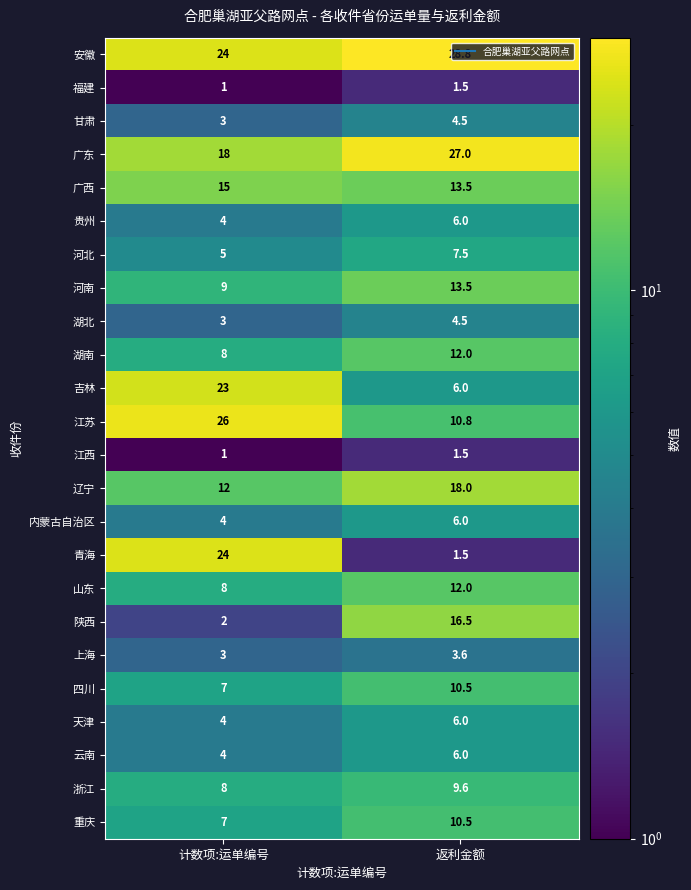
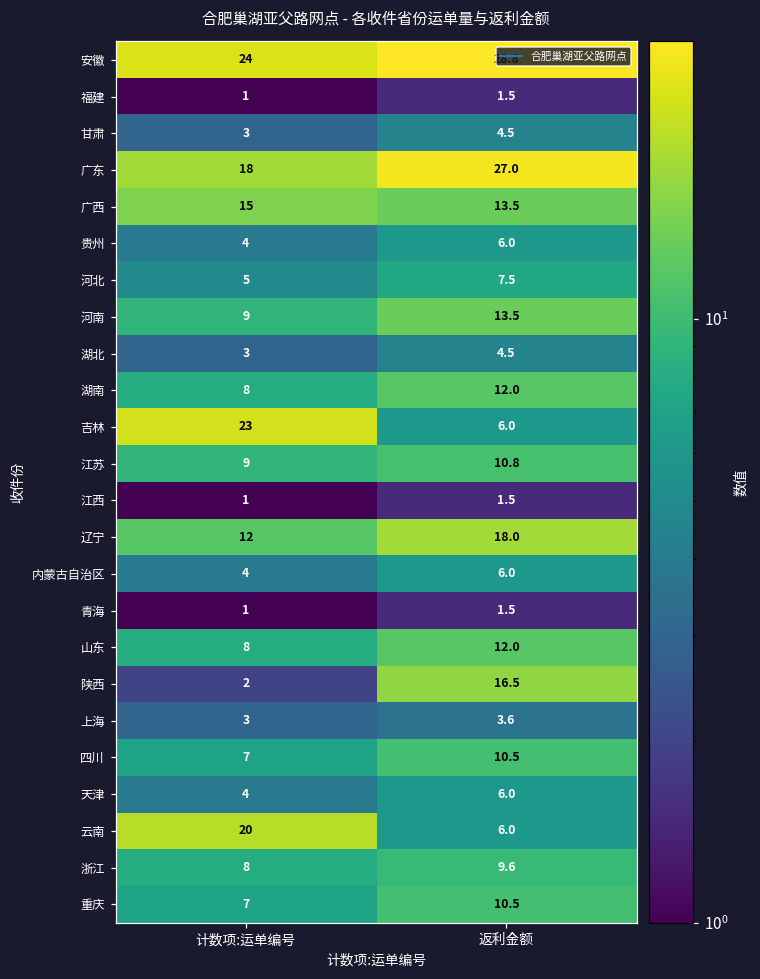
  {
    "安徽": {
      "计数项:运单编号": 24
    },
    "福建": {
      "计数项:运单编号": 1,
      "返利金额": 1.5
    },
    "甘肃": {
      "计数项:运单编号": 3,
      "返利金额": 4.5
    },
    "广东": {
      "计数项:运单编号": 18,
      "返利金额": 27.0
    },
    "广西": {
      "计数项:运单编号": 15,
      "返利金额": 13.5
    },
    "贵州": {
      "计数项:运单编号": 4,
      "返利金额": 6.0
    },
    "河北": {
      "计数项:运单编号": 5,
      "返利金额": 7.5
    },
    "河南": {
      "计数项:运单编号": 9,
      "返利金额": 13.5
    },
    "湖北": {
      "计数项:运单编号": 3,
      "返利金额": 4.5
    },
    "湖南": {
      "计数项:运单编号": 8,
      "返利金额": 12.0
    },
    "吉林": {
      "计数项:运单编号": 23,
      "返利金额": 6.0
    },
    "江苏": {
-     "计数项:运单编号": 26,
+     "计数项:运单编号": 9,
      "返利金额": 10.8
    },
    "江西": {
      "计数项:运单编号": 1,
      "返利金额": 1.5
    },
    "辽宁": {
      "计数项:运单编号": 12,
      "返利金额": 18.0
    },
    "内蒙古自治区": {
      "计数项:运单编号": 4,
      "返利金额": 6.0
    },
    "青海": {
-     "计数项:运单编号": 24,
+     "计数项:运单编号": 1,
      "返利金额": 1.5
    },
    "山东": {
      "计数项:运单编号": 8,
      "返利金额": 12.0
    },
    "陕西": {
      "计数项:运单编号": 2,
      "返利金额": 16.5
    },
    "上海": {
      "计数项:运单编号": 3,
      "返利金额": 3.6
    },
    "四川": {
      "计数项:运单编号": 7,
      "返利金额": 10.5
    },
    "天津": {
      "计数项:运单编号": 4,
      "返利金额": 6.0
    },
    "云南": {
-     "计数项:运单编号": 4,
+     "计数项:运单编号": 20,
      "返利金额": 6.0
    },
    "浙江": {
      "计数项:运单编号": 8,
      "返利金额": 9.6
    },
    "重庆": {
      "计数项:运单编号": 7,
      "返利金额": 10.5
    }
  }
